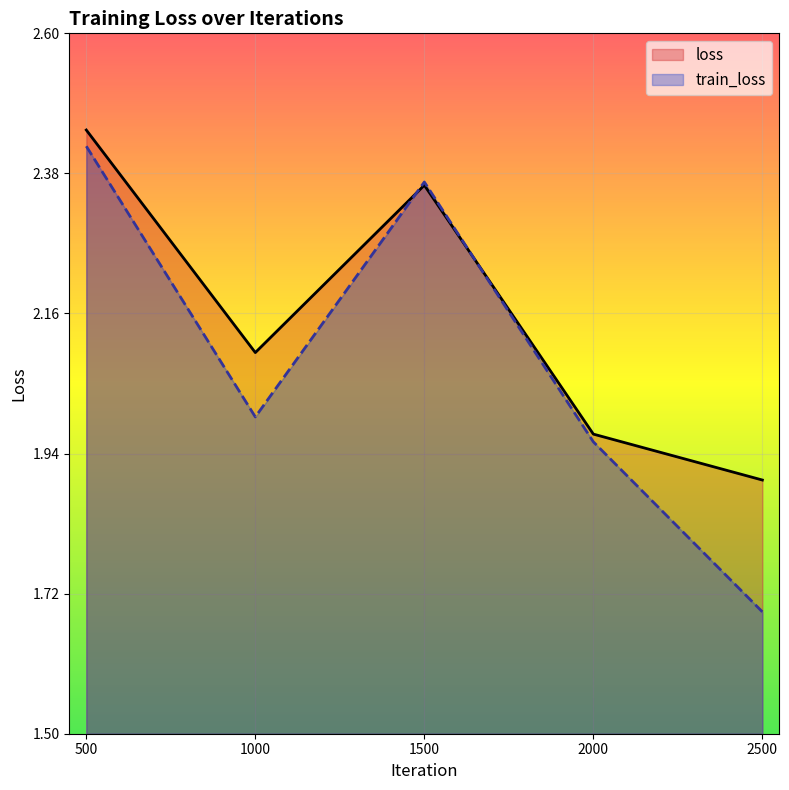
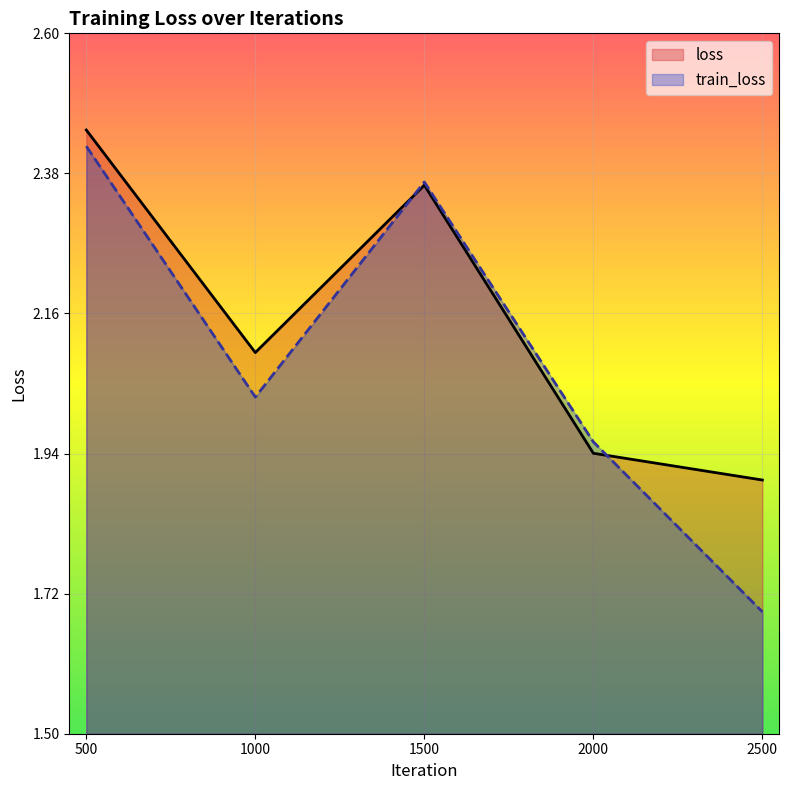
  {
    "loss": {
      "500": 2.45,
      "1000": 2.10,
      "1500": 2.36,
-     "2000": 1.97,
+     "2000": 1.94,
      "2500": 1.90
    },
    "train_loss": {
      "500": 2.42,
-     "1000": 2.00,
+     "1000": 2.03,
      "1500": 2.37,
      "2000": 1.96,
      "2500": 1.69
    }
  }
